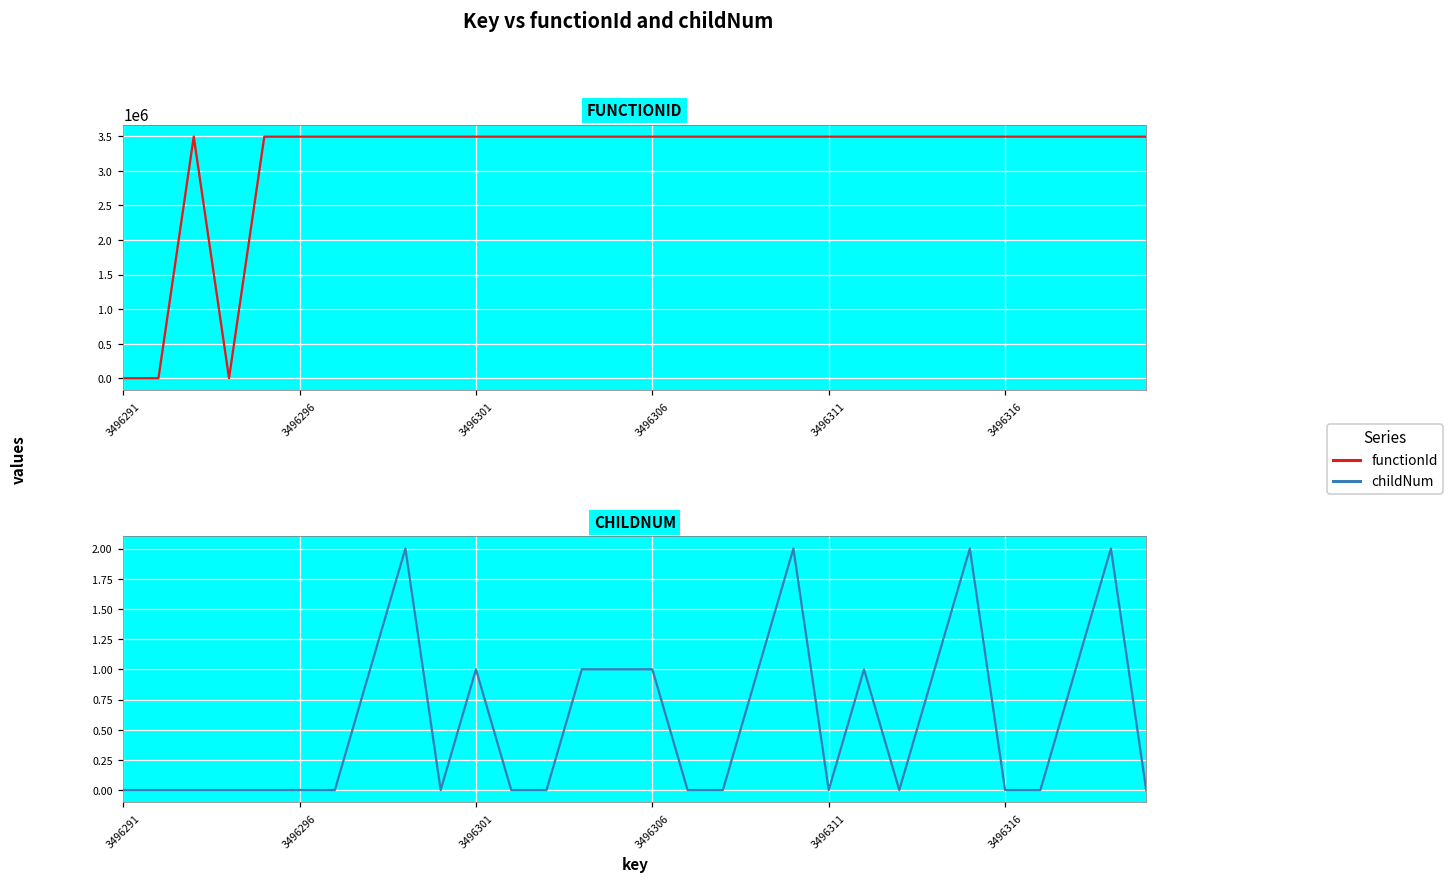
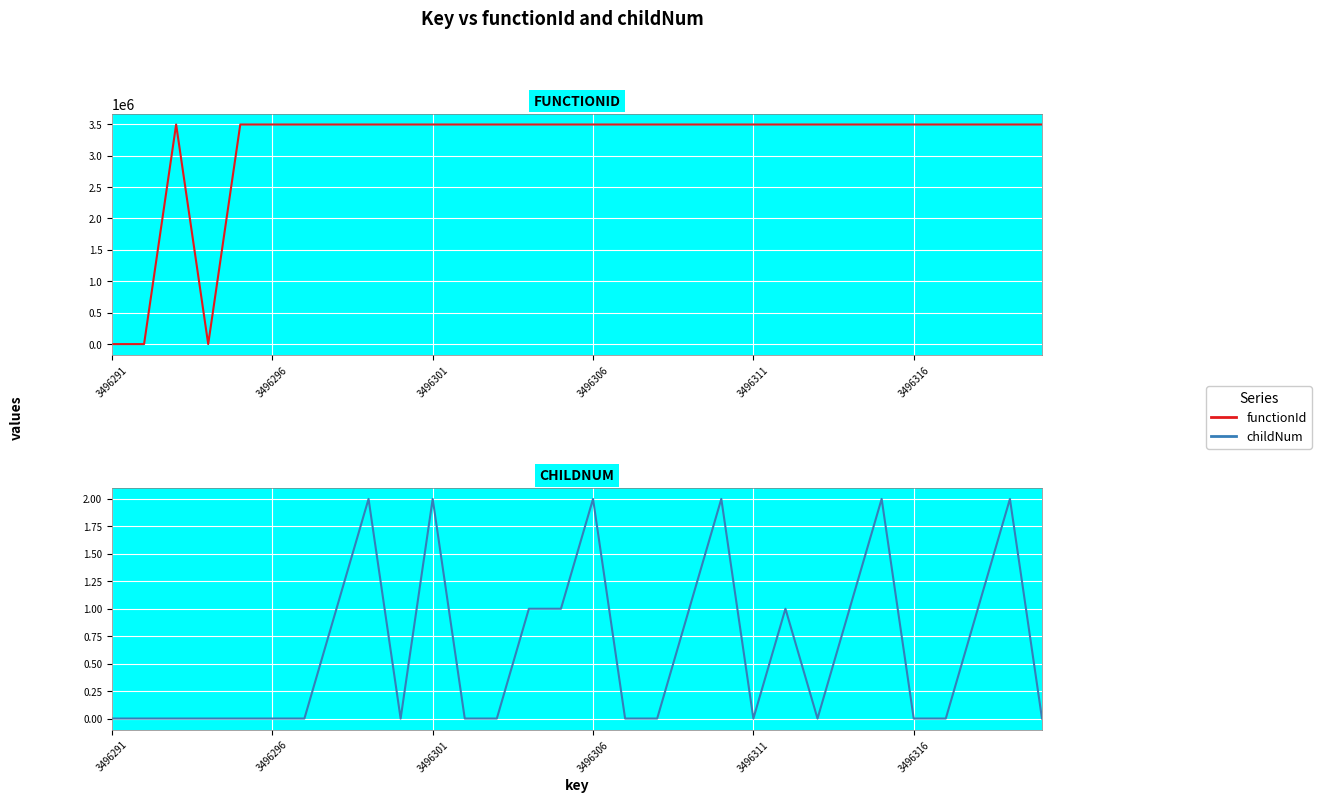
  {
    "FUNCTIONID": {
      "3496291": 0,
      "3496296": 3500000,
      "3496301": 3500000,
      "3496306": 3500000,
      "3496311": 3500000,
      "3496316": 3500000
    },
    "CHILDNUM": {
      "3496291": 0,
      "3496296": 0,
-     "3496301": 1,
-     "3496306": 1,
+     "3496301": 2,
+     "3496306": 2,
      "3496311": 0,
      "3496316": 0
    }
  }
